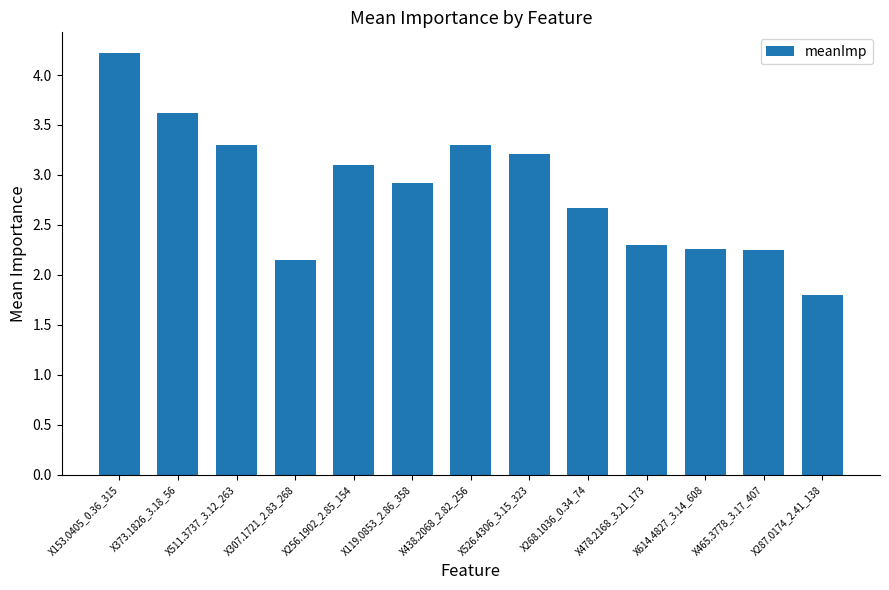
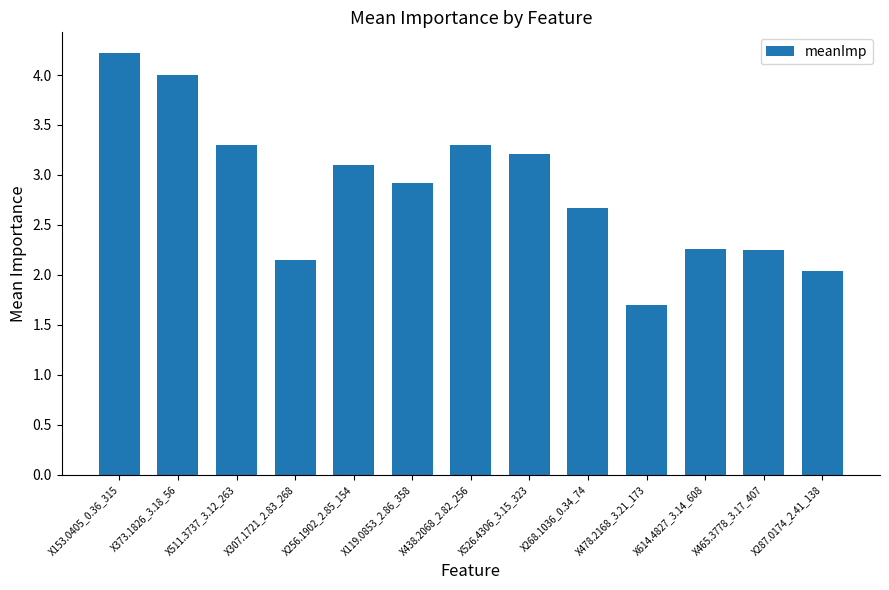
  {
    "X153.0405_0.36_315": 4.2,
-   "X373.1826_3.18_56": 3.6,
+   "X373.1826_3.18_56": 4.0,
    "X511.3737_3.12_263": 3.3,
    "X307.1721_2.83_268": 2.2,
    "X256.1902_2.85_154": 3.1,
    "X119.0853_2.86_358": 2.9,
    "X438.2068_2.82_256": 3.3,
    "X526.4306_3.15_323": 3.2,
    "X268.1036_0.34_74": 2.7,
-   "X478.2168_3.21_173": 2.3,
+   "X478.2168_3.21_173": 1.7,
    "X614.4827_3.14_608": 2.3,
    "X465.3778_3.17_407": 2.3,
-   "X287.0174_2.41_138": 1.8
+   "X287.0174_2.41_138": 2.0
  }
